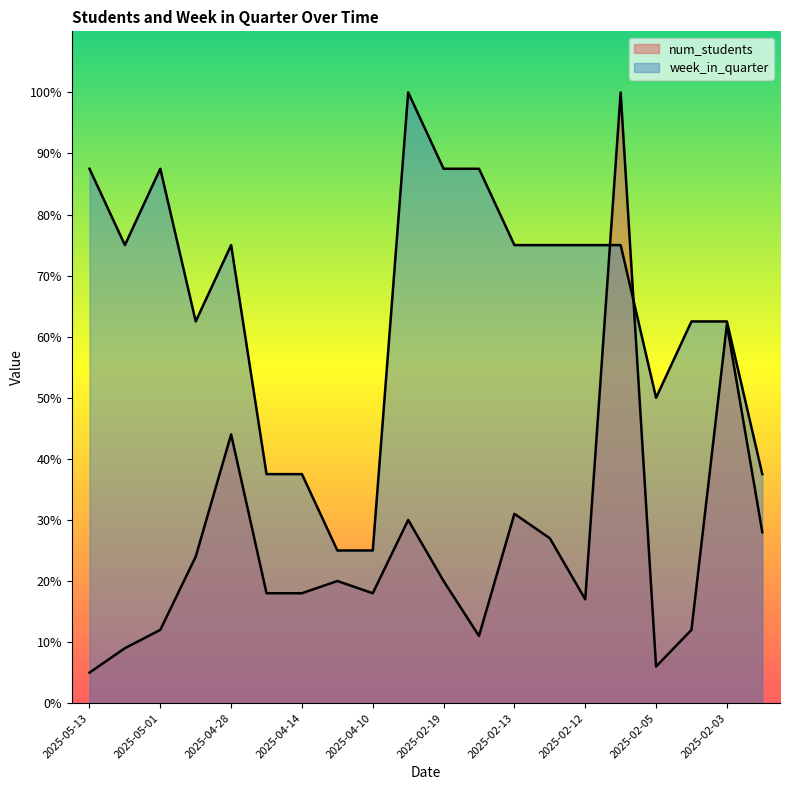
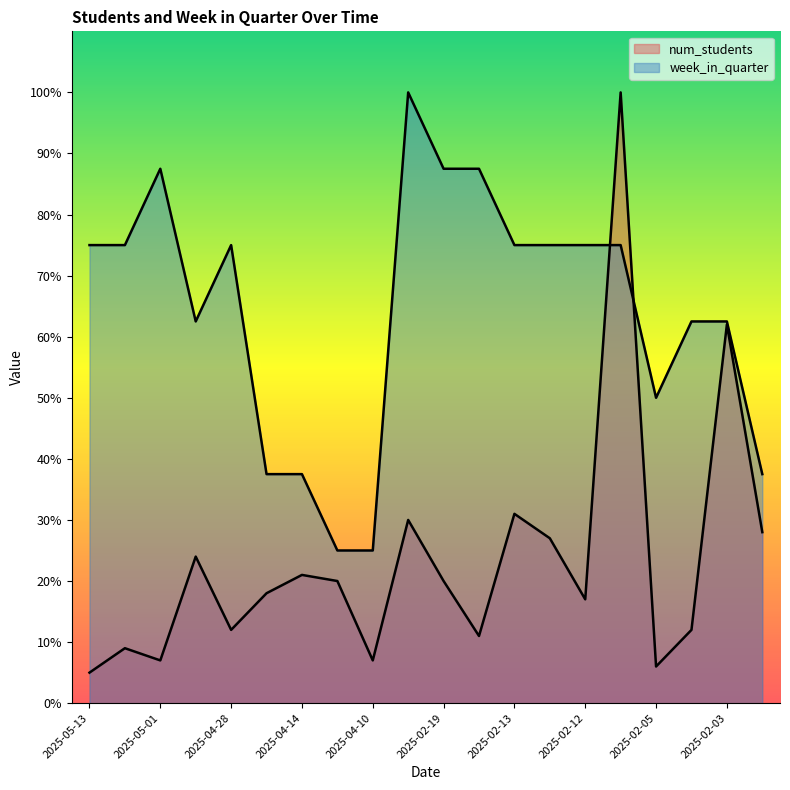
  {
    "num_students": {
      "2025-05-13": "5%",
-     "2025-05-01": "12%",
-     "2025-04-28": "44%",
-     "2025-04-14": "18%",
-     "2025-04-10": "18%",
+     "2025-05-01": "7%",
+     "2025-04-28": "12%",
+     "2025-04-14": "21%",
+     "2025-04-10": "7%",
      "2025-02-13": "31%",
      "2025-02-05": "6%",
      "2025-02-03": "62%"
    },
    "week_in_quarter": {
-     "2025-05-13": "88%",
+     "2025-05-13": "75%",
      "2025-05-01": "88%",
      "2025-04-28": "75%",
      "2025-04-14": "38%",
      "2025-04-10": "25%",
      "2025-02-13": "75%",
      "2025-02-05": "50%",
      "2025-02-03": "63%"
    }
  }
